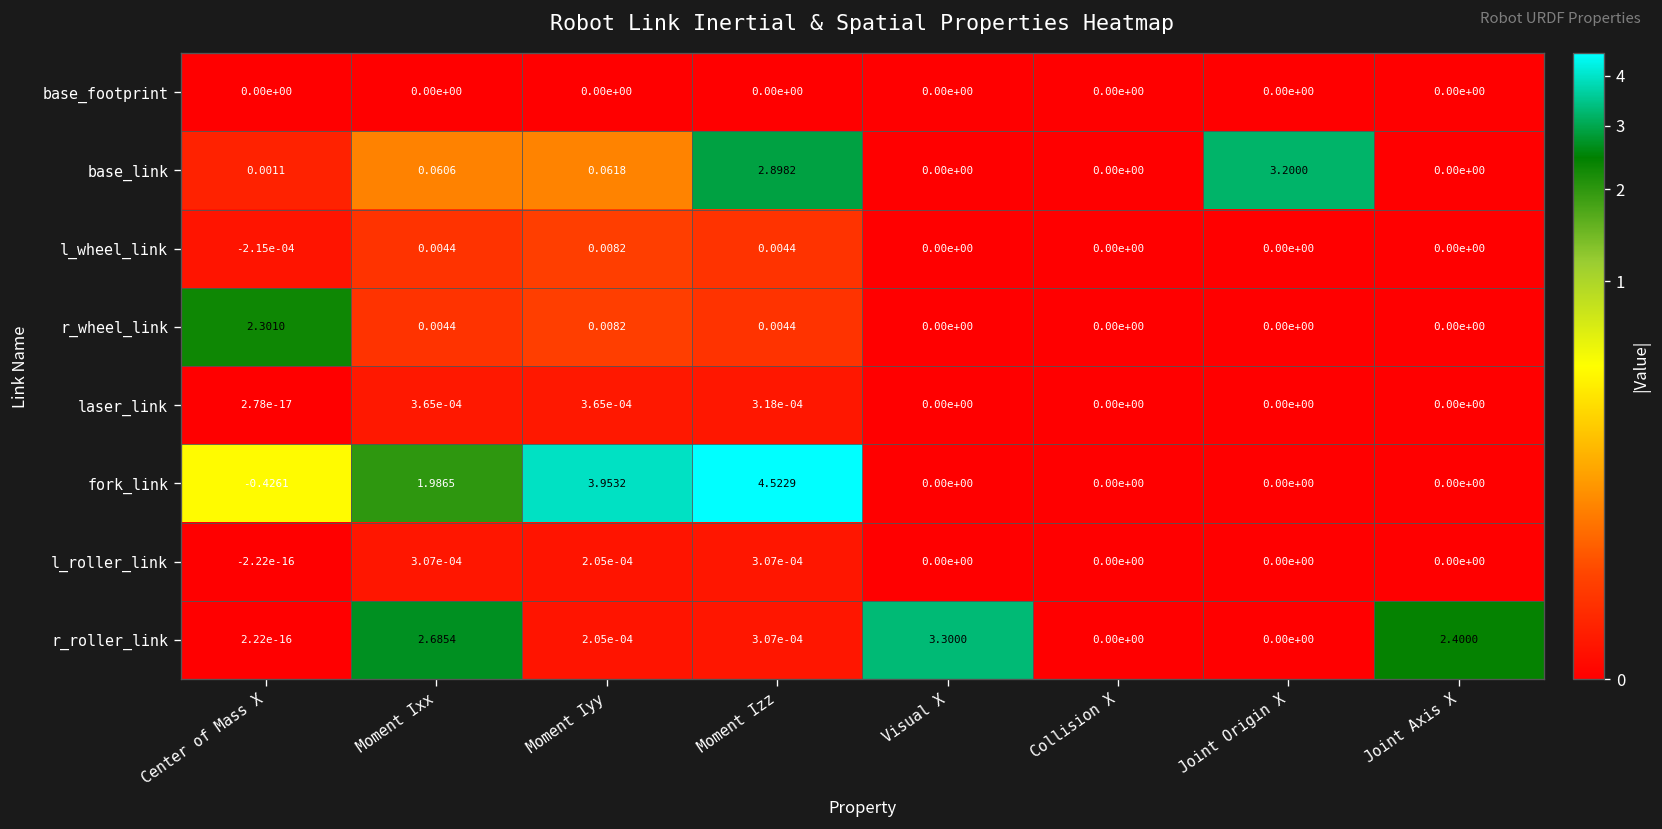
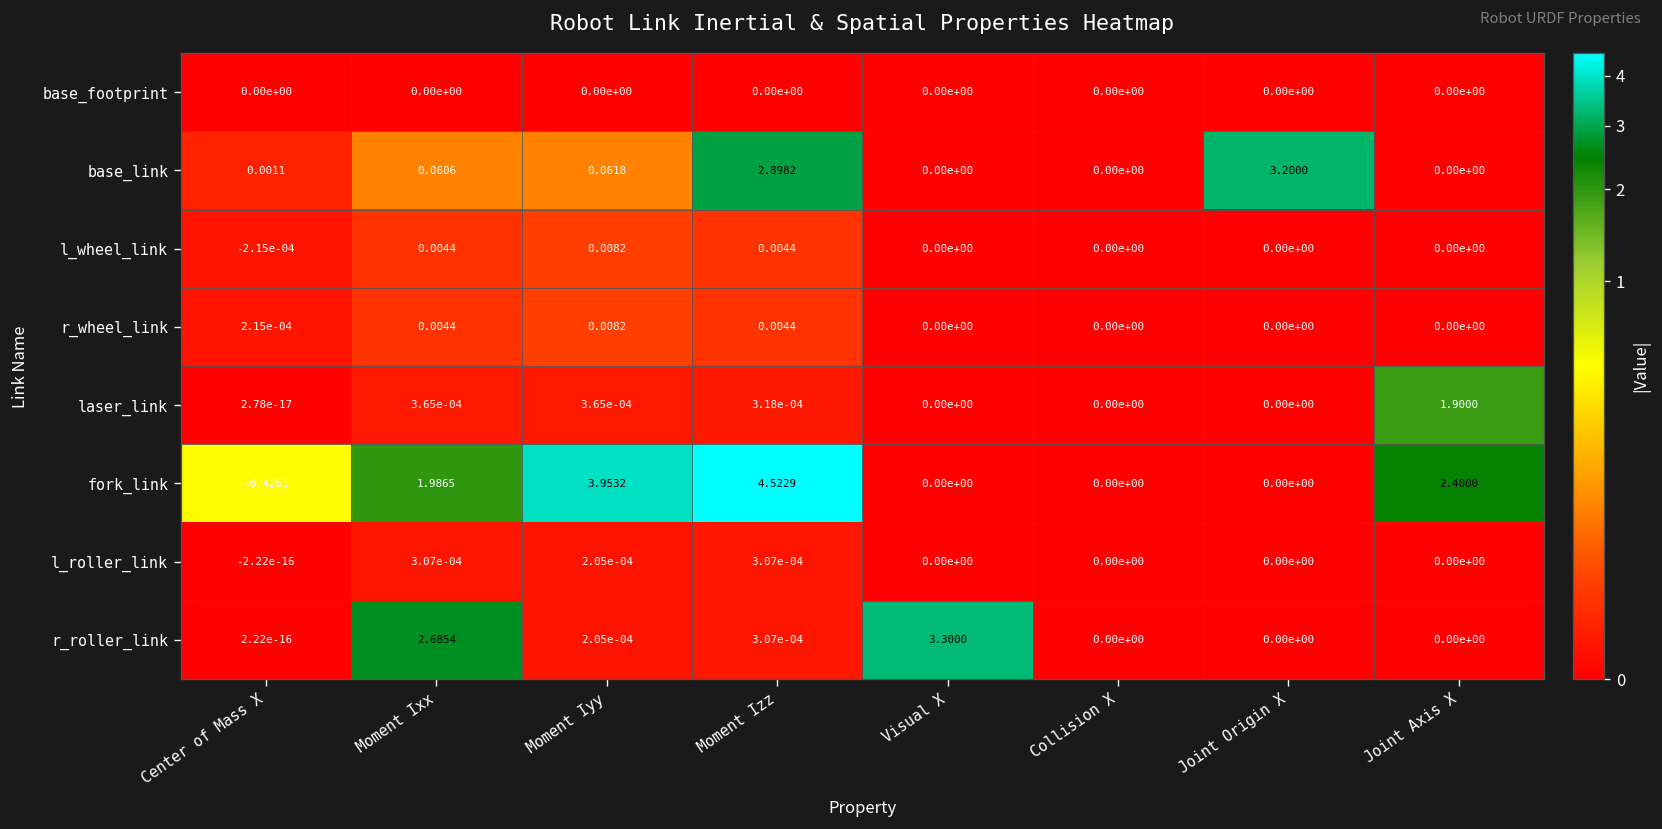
  {
    "base_footprint": {
      "Center of Mass X": "0.00e+00",
      "Moment Ixx": "0.00e+00",
      "Moment Iyy": "0.00e+00",
      "Moment Izz": "0.00e+00",
      "Visual X": "0.00e+00",
      "Collision X": "0.00e+00",
      "Joint Origin X": "0.00e+00",
      "Joint Axis X": "0.00e+00"
    },
    "base_link": {
      "Center of Mass X": "0.0011",
      "Moment Ixx": "0.0606",
      "Moment Iyy": "0.0618",
      "Moment Izz": "2.8982",
      "Visual X": "0.00e+00",
      "Collision X": "0.00e+00",
      "Joint Origin X": "3.2000",
      "Joint Axis X": "0.00e+00"
    },
    "l_wheel_link": {
      "Center of Mass X": "-2.15e-04",
      "Moment Ixx": "0.0044",
      "Moment Iyy": "0.0082",
      "Moment Izz": "0.0044",
      "Visual X": "0.00e+00",
      "Collision X": "0.00e+00",
      "Joint Origin X": "0.00e+00",
      "Joint Axis X": "0.00e+00"
    },
    "r_wheel_link": {
-     "Center of Mass X": "2.3010",
+     "Center of Mass X": "2.15e-04",
      "Moment Ixx": "0.0044",
      "Moment Iyy": "0.0082",
      "Moment Izz": "0.0044",
      "Visual X": "0.00e+00",
      "Collision X": "0.00e+00",
      "Joint Origin X": "0.00e+00",
      "Joint Axis X": "0.00e+00"
    },
    "laser_link": {
      "Center of Mass X": "2.78e-17",
      "Moment Ixx": "3.65e-04",
      "Moment Iyy": "3.65e-04",
      "Moment Izz": "3.18e-04",
      "Visual X": "0.00e+00",
      "Collision X": "0.00e+00",
      "Joint Origin X": "0.00e+00",
-     "Joint Axis X": "0.00e+00"
+     "Joint Axis X": "1.9000"
    },
    "fork_link": {
      "Center of Mass X": "-0.4261",
      "Moment Ixx": "1.9865",
      "Moment Iyy": "3.9532",
      "Moment Izz": "4.5229",
      "Visual X": "0.00e+00",
      "Collision X": "0.00e+00",
      "Joint Origin X": "0.00e+00",
-     "Joint Axis X": "0.00e+00"
+     "Joint Axis X": "2.4000"
    },
    "l_roller_link": {
      "Center of Mass X": "-2.22e-16",
      "Moment Ixx": "3.07e-04",
      "Moment Iyy": "2.05e-04",
      "Moment Izz": "3.07e-04",
      "Visual X": "0.00e+00",
      "Collision X": "0.00e+00",
      "Joint Origin X": "0.00e+00",
      "Joint Axis X": "0.00e+00"
    },
    "r_roller_link": {
      "Center of Mass X": "2.22e-16",
      "Moment Ixx": "2.6854",
      "Moment Iyy": "2.05e-04",
      "Moment Izz": "3.07e-04",
      "Visual X": "3.3000",
      "Collision X": "0.00e+00",
      "Joint Origin X": "0.00e+00",
-     "Joint Axis X": "2.4000"
+     "Joint Axis X": "0.00e+00"
    }
  }
